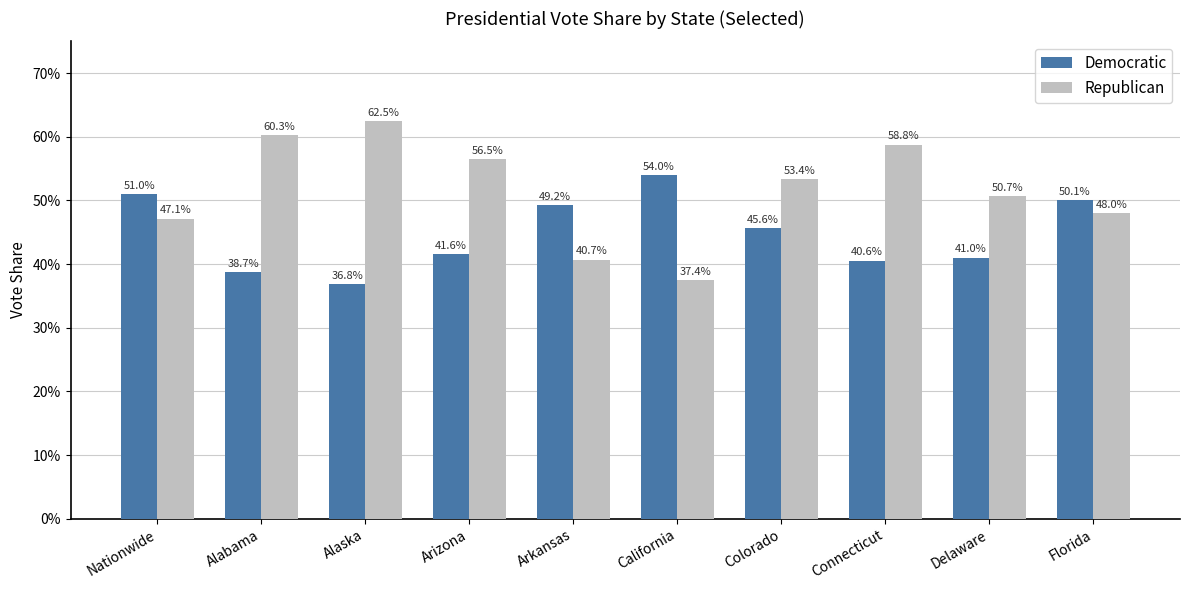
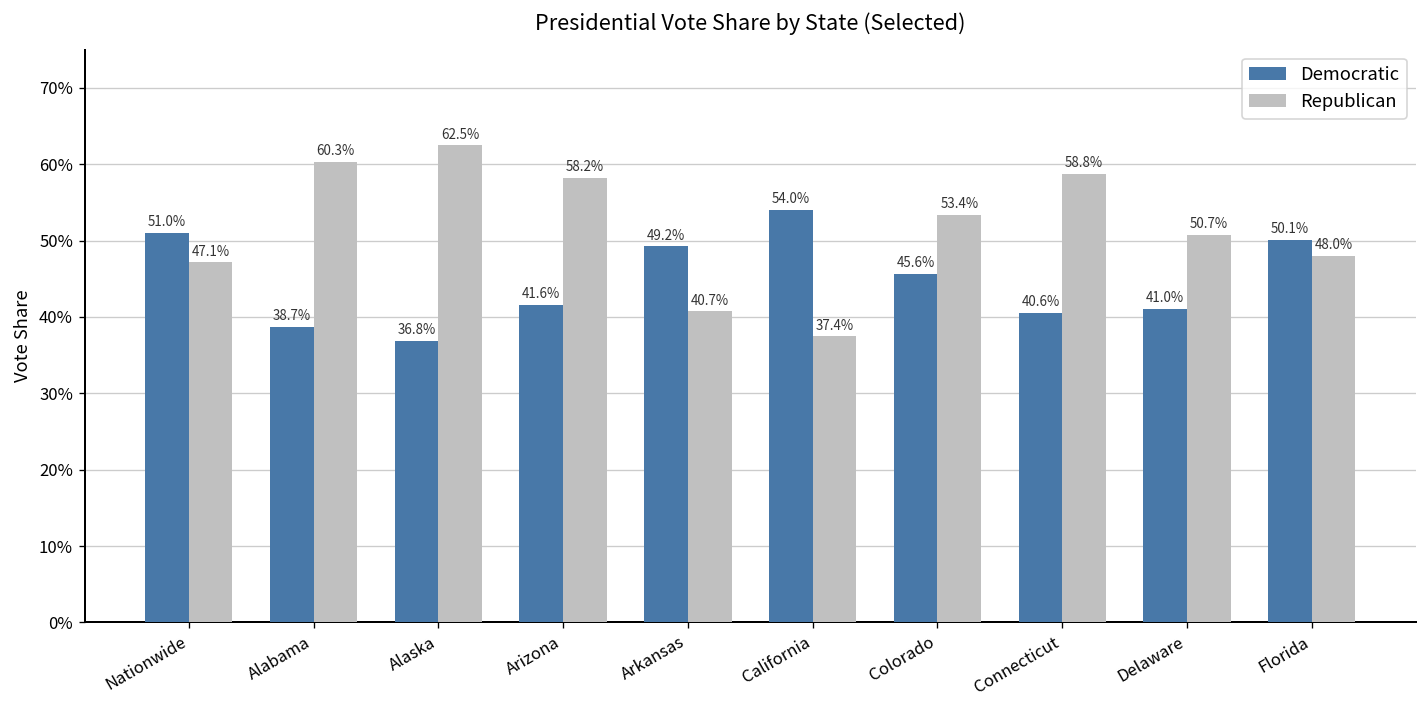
  {
    "Democratic": {
      "Nationwide": "51.0%",
      "Alabama": "38.7%",
      "Alaska": "36.8%",
      "Arizona": "41.6%",
      "Arkansas": "49.2%",
      "California": "54.0%",
      "Colorado": "45.6%",
      "Connecticut": "40.6%",
      "Delaware": "41.0%",
      "Florida": "50.1%"
    },
    "Republican": {
      "Nationwide": "47.1%",
      "Alabama": "60.3%",
      "Alaska": "62.5%",
-     "Arizona": "56.5%",
+     "Arizona": "58.2%",
      "Arkansas": "40.7%",
      "California": "37.4%",
      "Colorado": "53.4%",
      "Connecticut": "58.8%",
      "Delaware": "50.7%",
      "Florida": "48.0%"
    }
  }
